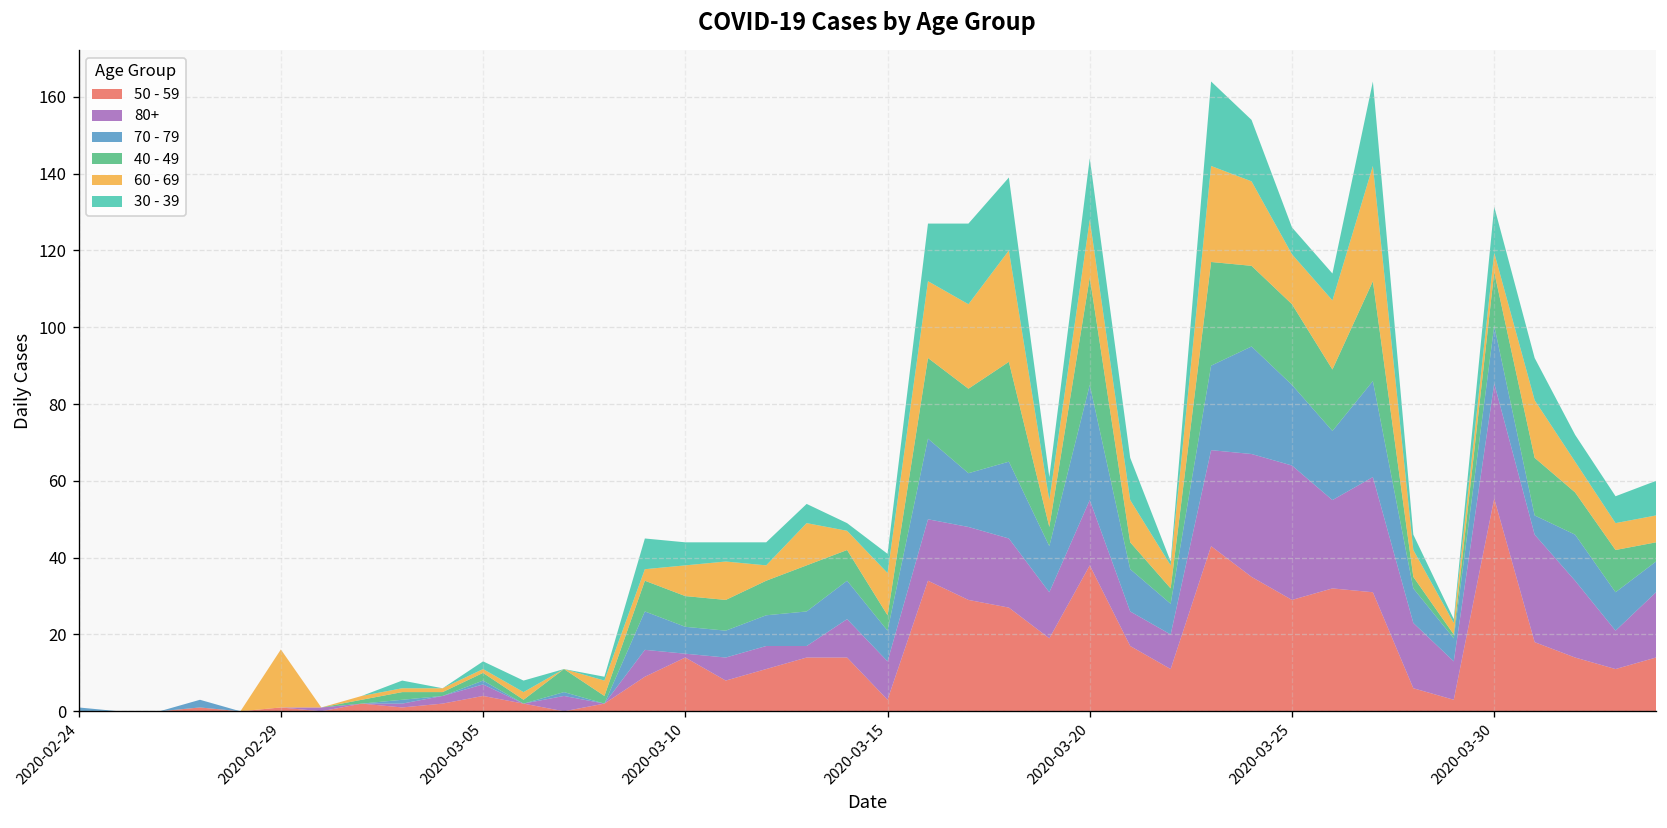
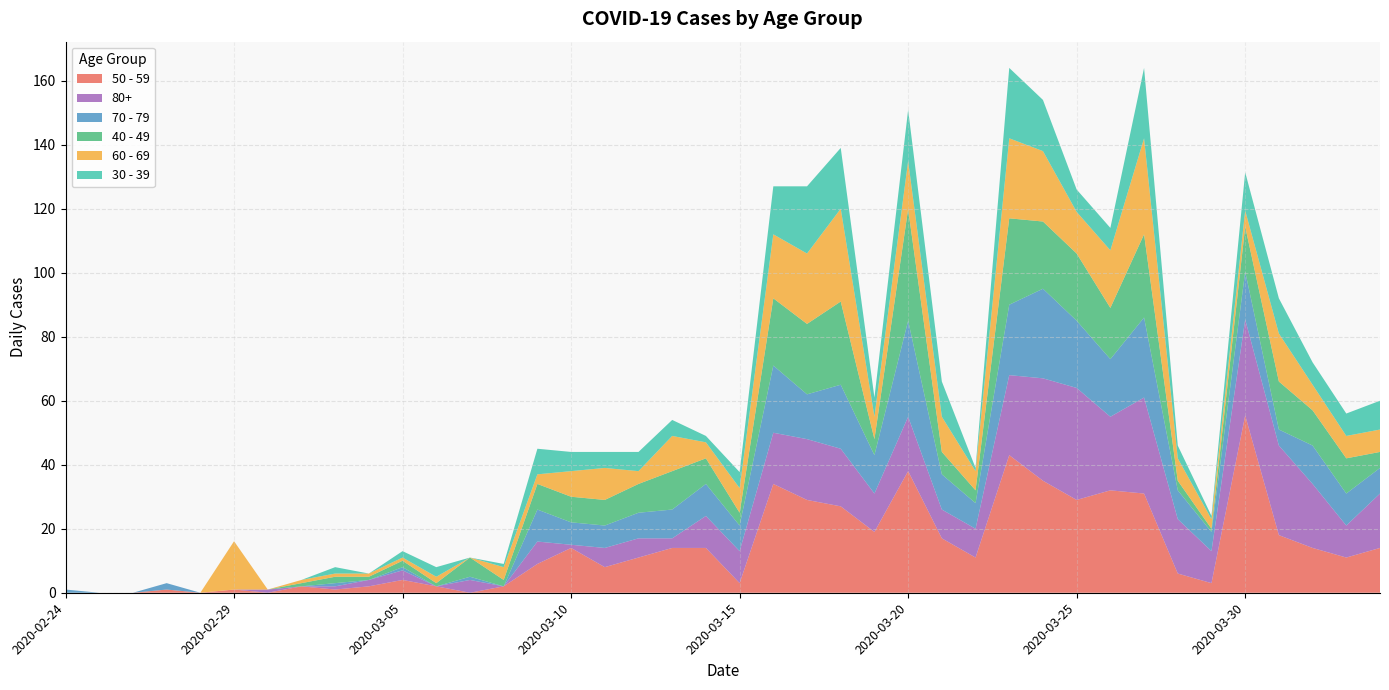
  {
    "50 - 59": {
      "2020-03-05": 4,
      "2020-03-10": 14,
      "2020-03-15": 3,
      "2020-03-20": 38,
      "2020-03-25": 29,
      "2020-03-30": 55
    },
    "80+": {
      "2020-03-05": 3,
      "2020-03-10": 1,
      "2020-03-15": 10,
      "2020-03-20": 17,
      "2020-03-25": 35,
      "2020-03-30": 30
    },
    "70 - 79": {
      "2020-03-05": 1,
      "2020-03-10": 7,
      "2020-03-15": 8,
      "2020-03-20": 30,
      "2020-03-25": 21,
      "2020-03-30": 15
    },
    "40 - 49": {
      "2020-03-05": 2,
      "2020-03-10": 8,
      "2020-03-15": 4,
-     "2020-03-20": 28,
+     "2020-03-20": 35,
      "2020-03-25": 21,
      "2020-03-30": 14
    },
    "60 - 69": {
      "2020-03-05": 1,
      "2020-03-10": 8,
-     "2020-03-15": 11,
+     "2020-03-15": 8,
      "2020-03-20": 15,
      "2020-03-25": 13,
      "2020-03-30": 5
    },
    "30 - 39": {
      "2020-03-05": 2,
      "2020-03-10": 6,
      "2020-03-15": 5,
      "2020-03-20": 16,
      "2020-03-25": 7,
      "2020-03-30": 12
    }
  }
